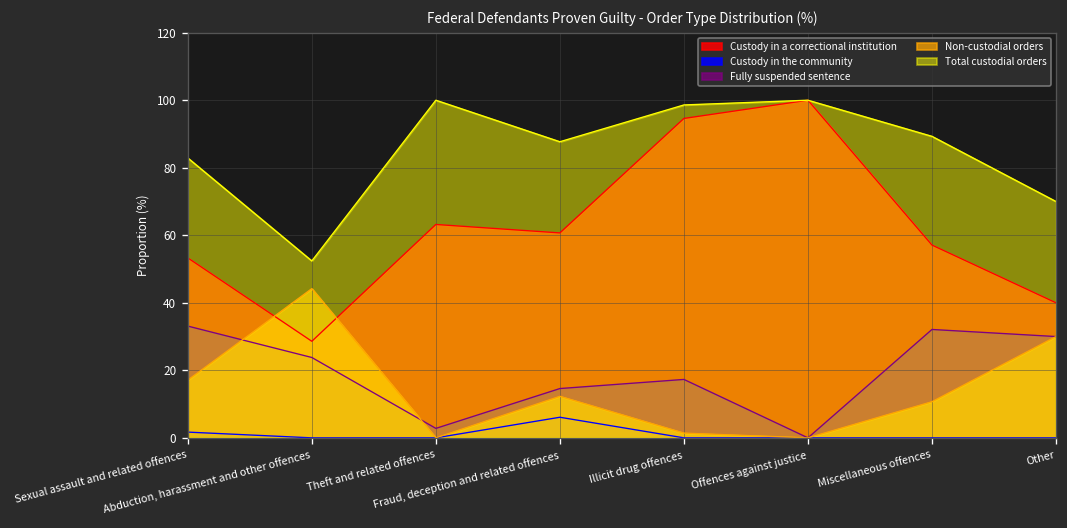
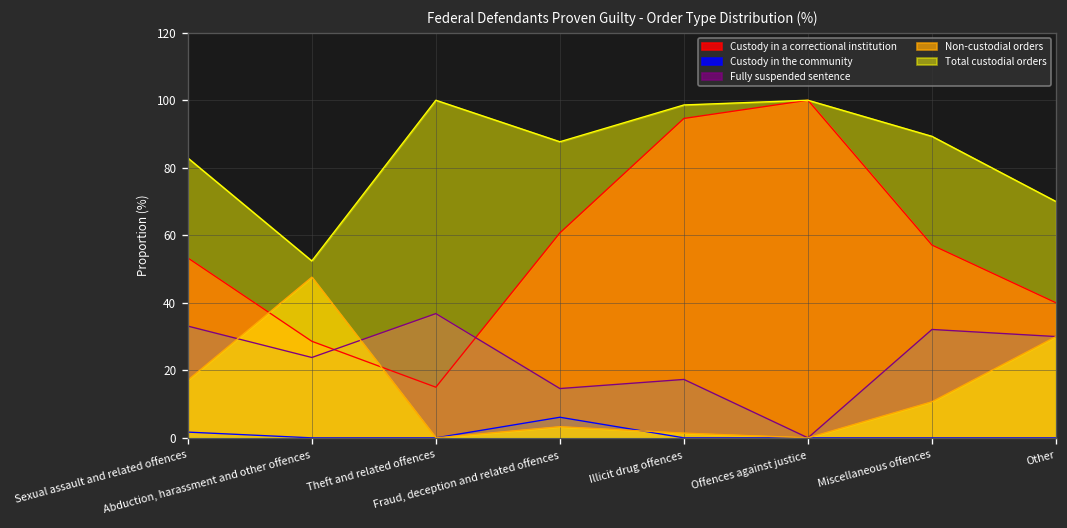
  {
    "Custody in a correctional institution": {
      "Sexual assault and related offences": 53,
      "Abduction, harassment and other offences": 29,
-     "Theft and related offences": 63,
+     "Theft and related offences": 15,
      "Fraud, deception and related offences": 61,
      "Illicit drug offences": 95,
      "Miscellaneous offences": 57,
      "Other": 40
    },
    "Custody in the community": {
      "Sexual assault and related offences": 2,
      "Abduction, harassment and other offences": 0,
      "Fraud, deception and related offences": 6,
      "Illicit drug offences": 0,
      "Miscellaneous offences": 0,
      "Other": 0
    },
    "Fully suspended sentence": {
      "Sexual assault and related offences": 33,
      "Abduction, harassment and other offences": 24,
-     "Theft and related offences": 3,
+     "Theft and related offences": 37,
      "Fraud, deception and related offences": 15,
      "Illicit drug offences": 17,
      "Miscellaneous offences": 32
    },
    "Non-custodial orders": {
      "Sexual assault and related offences": 17,
-     "Abduction, harassment and other offences": 44,
-     "Fraud, deception and related offences": 12,
+     "Abduction, harassment and other offences": 48,
+     "Fraud, deception and related offences": 3,
      "Illicit drug offences": 1,
      "Miscellaneous offences": 11
    },
    "Total custodial orders": {
      "Sexual assault and related offences": 83,
      "Abduction, harassment and other offences": 52,
      "Theft and related offences": 100,
      "Fraud, deception and related offences": 88,
      "Illicit drug offences": 99,
      "Miscellaneous offences": 89,
      "Other": 70
    }
  }
